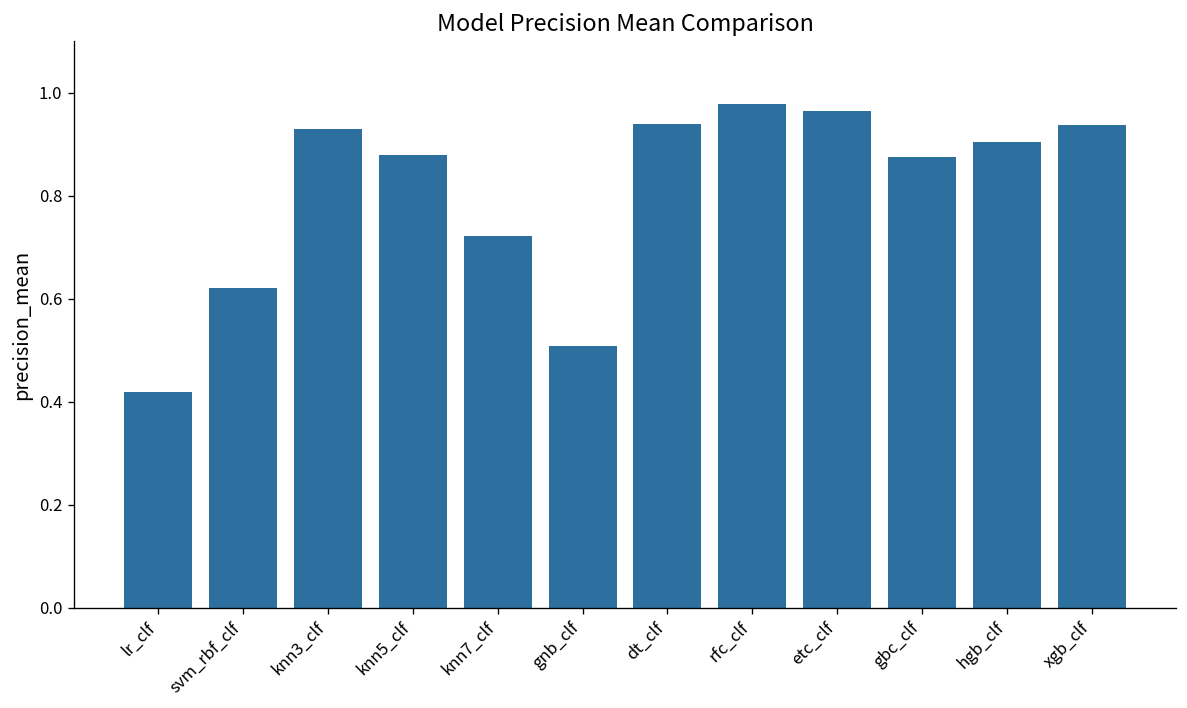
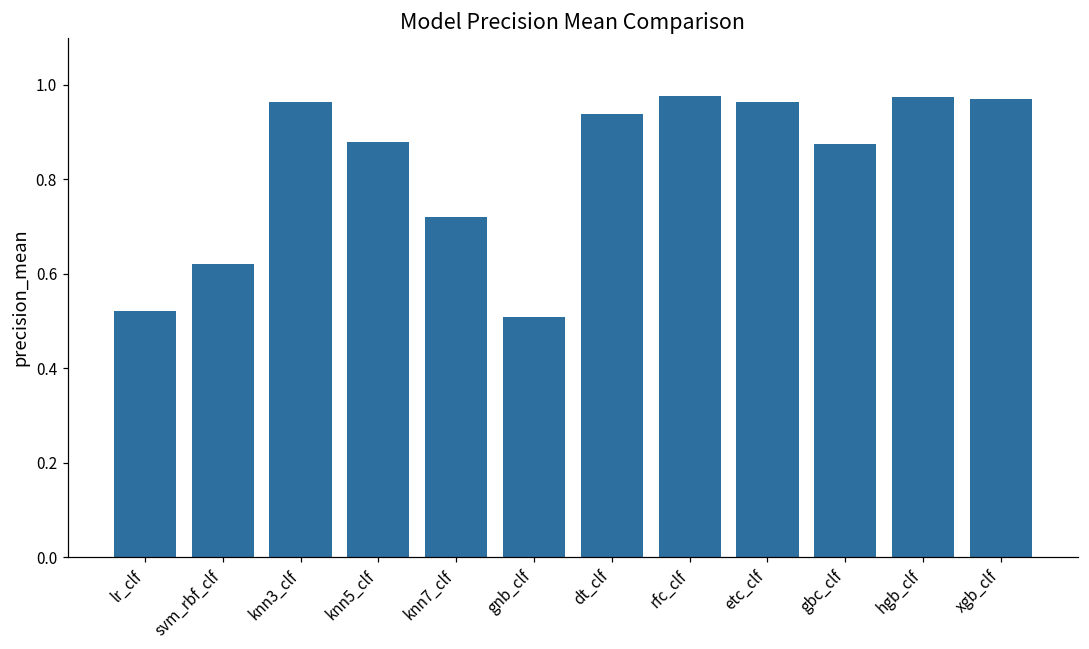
  {
-   "lr_clf": 0.42,
+   "lr_clf": 0.52,
    "svm_rbf_clf": 0.62,
-   "knn3_clf": 0.93,
+   "knn3_clf": 0.96,
    "knn5_clf": 0.88,
    "knn7_clf": 0.72,
    "gnb_clf": 0.51,
    "dt_clf": 0.94,
    "rfc_clf": 0.98,
    "etc_clf": 0.96,
    "gbc_clf": 0.87,
-   "hgb_clf": 0.90,
-   "xgb_clf": 0.94
+   "hgb_clf": 0.97,
+   "xgb_clf": 0.97
  }
